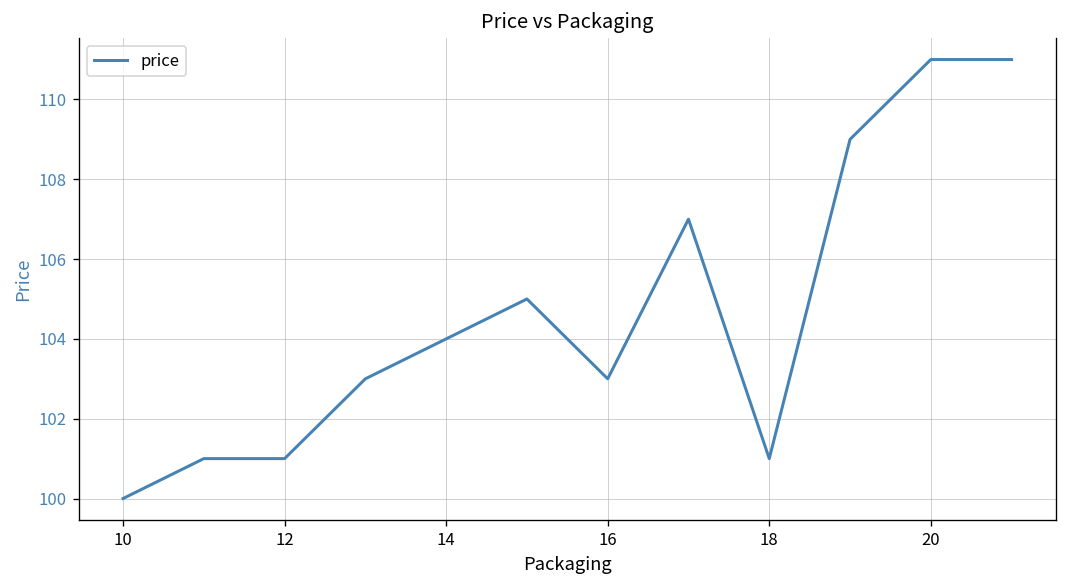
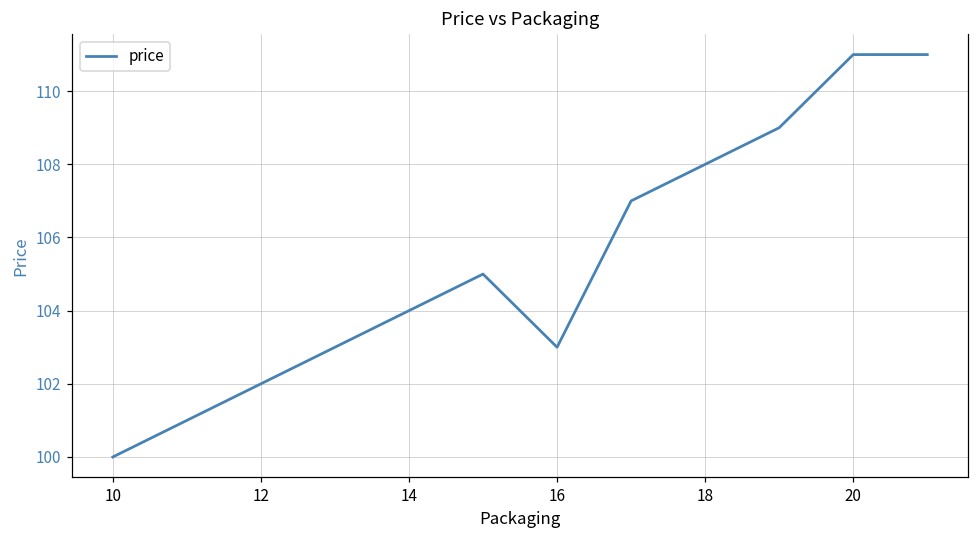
  {
    "10": 100,
-   "12": 101,
+   "12": 102,
    "14": 104,
    "16": 103,
-   "18": 101,
+   "18": 108,
    "20": 111
  }
